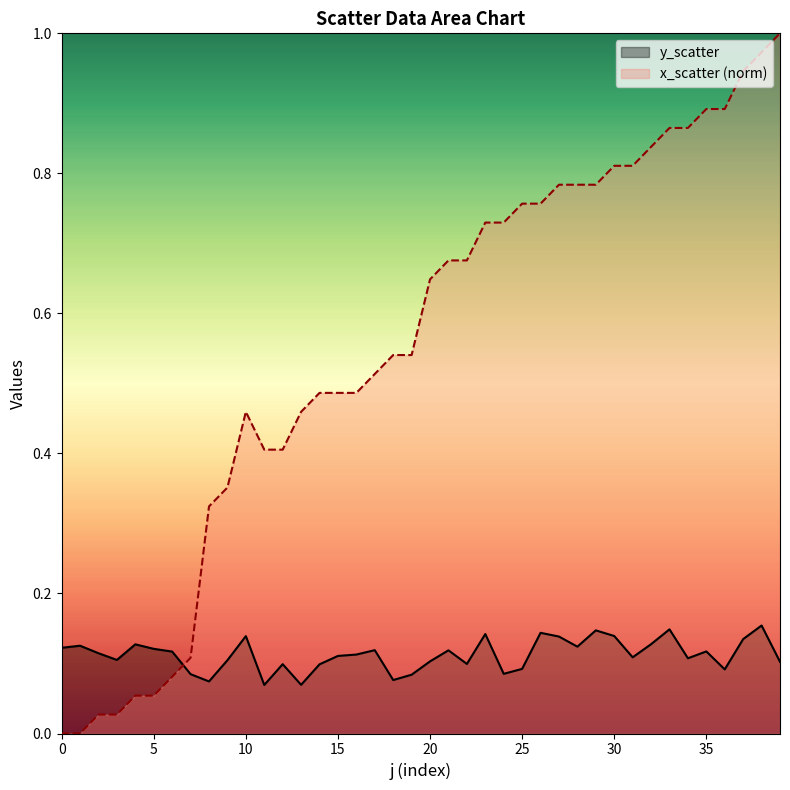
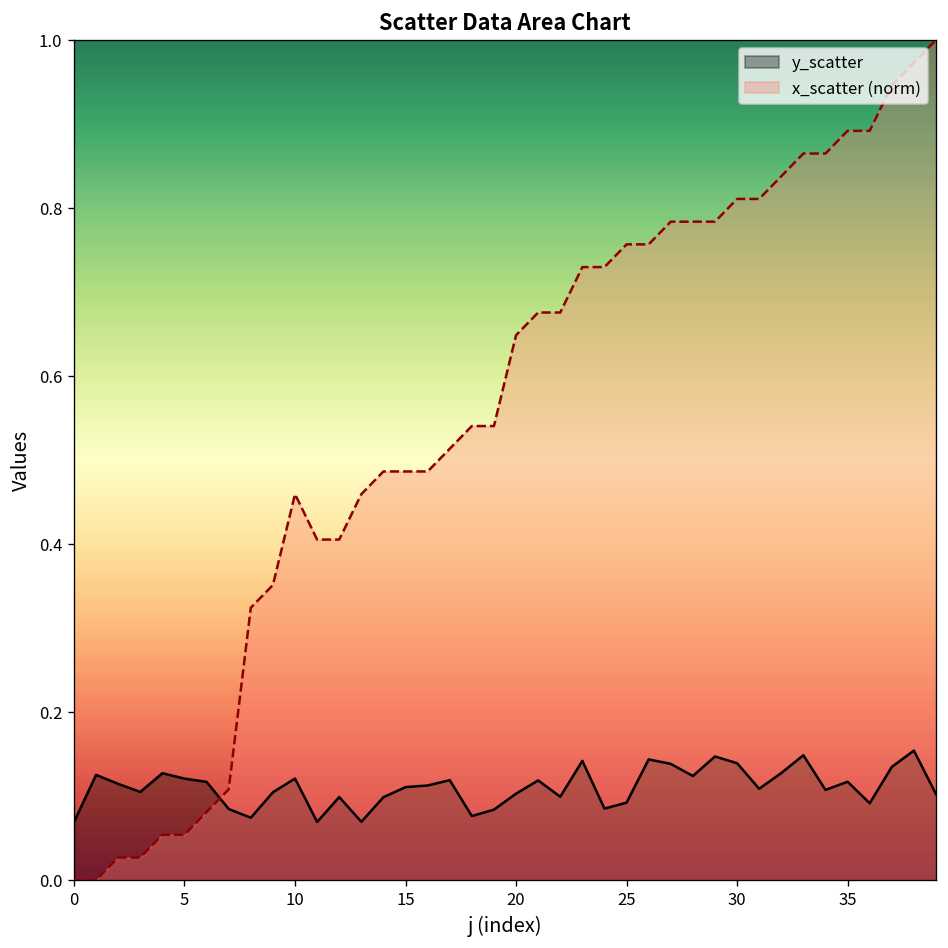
  {
    "y_scatter": {
-     "0": 0.12,
+     "0": 0.07,
      "5": 0.12,
-     "10": 0.14,
+     "10": 0.12,
      "15": 0.11,
      "20": 0.10,
      "25": 0.09,
      "30": 0.14,
      "35": 0.12
    },
    "x_scatter (norm)": {
      "0": 0.00,
      "5": 0.05,
      "10": 0.46,
      "15": 0.49,
      "20": 0.65,
      "25": 0.76,
      "30": 0.81,
      "35": 0.89
    }
  }
